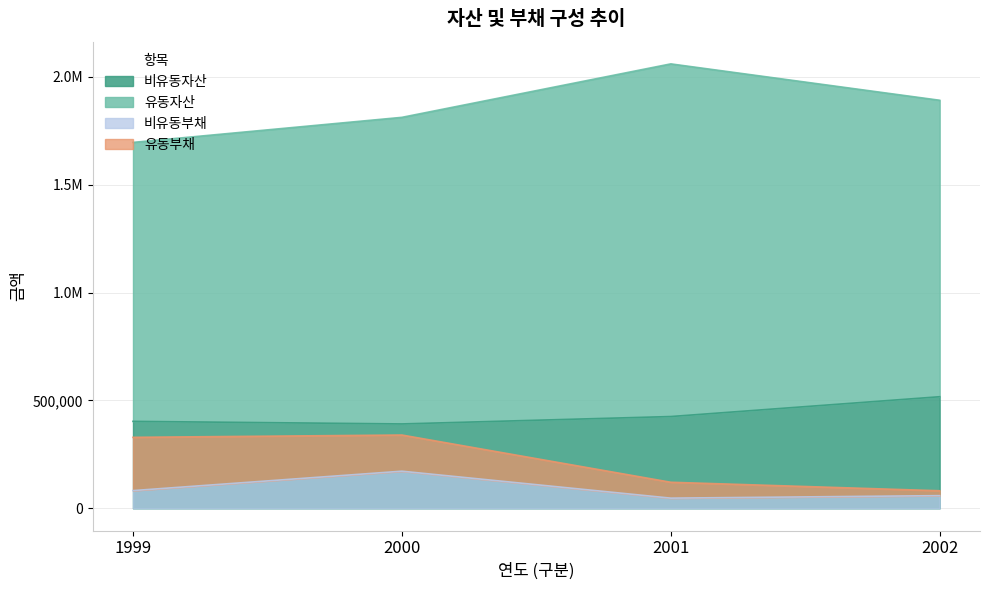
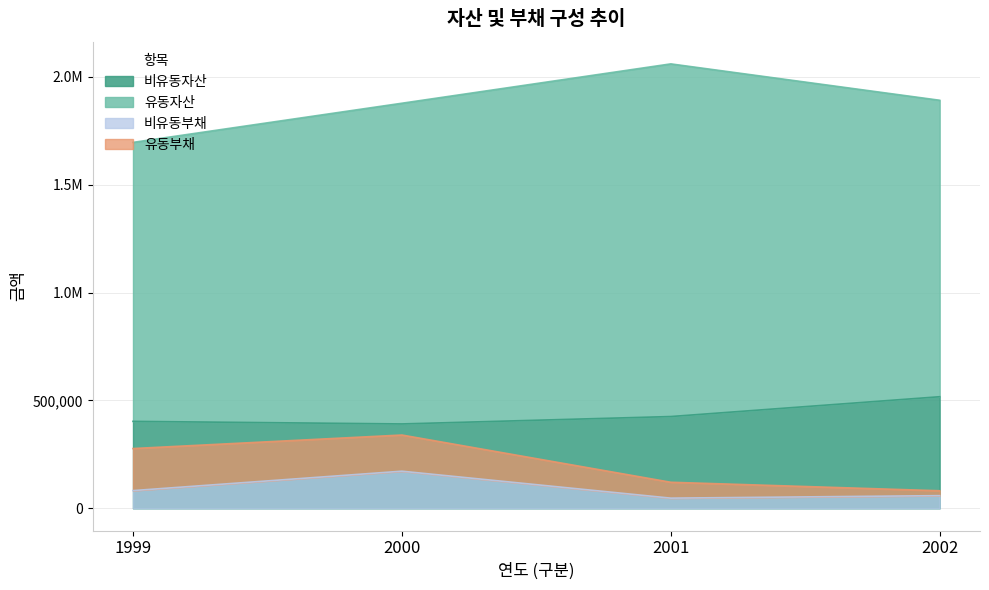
  {
    "비유동자산": {
      "1999": "400,000",
      "2000": "390,000",
      "2001": "430,000",
      "2002": "520,000"
    },
    "유동자산": {
      "1999": "1,290,000",
-     "2000": "1,420,000",
+     "2000": "1,490,000",
      "2001": "1,630,000",
      "2002": "1,370,000"
    },
    "비유동부채": {
      "1999": "80,000",
      "2000": "170,000",
      "2001": "50,000",
      "2002": "60,000"
    },
    "유동부채": {
-     "1999": "250,000",
+     "1999": "190,000",
      "2000": "170,000",
      "2001": "70,000",
      "2002": "20,000"
    }
  }
